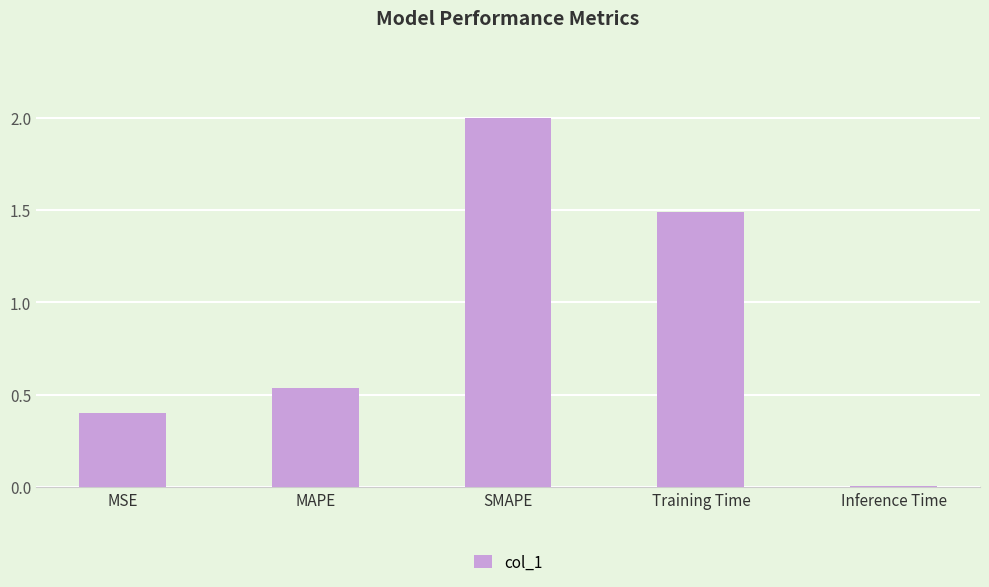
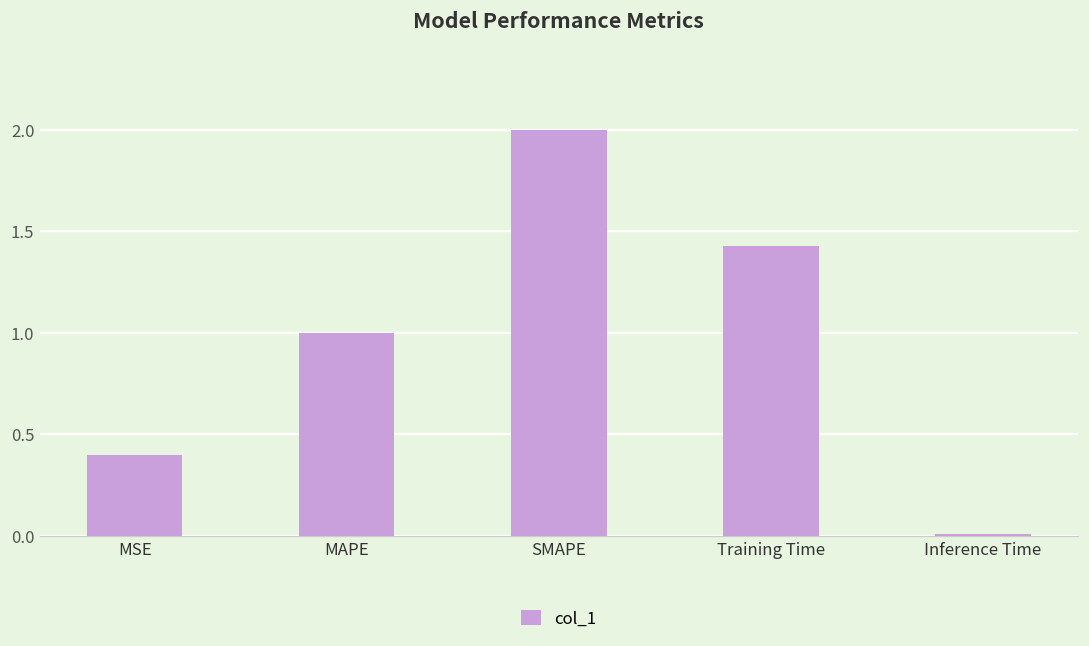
  {
    "MSE": 0.40,
-   "MAPE": 0.54,
+   "MAPE": 1.00,
    "SMAPE": 2.00,
-   "Training Time": 1.49
+   "Training Time": 1.43
  }
